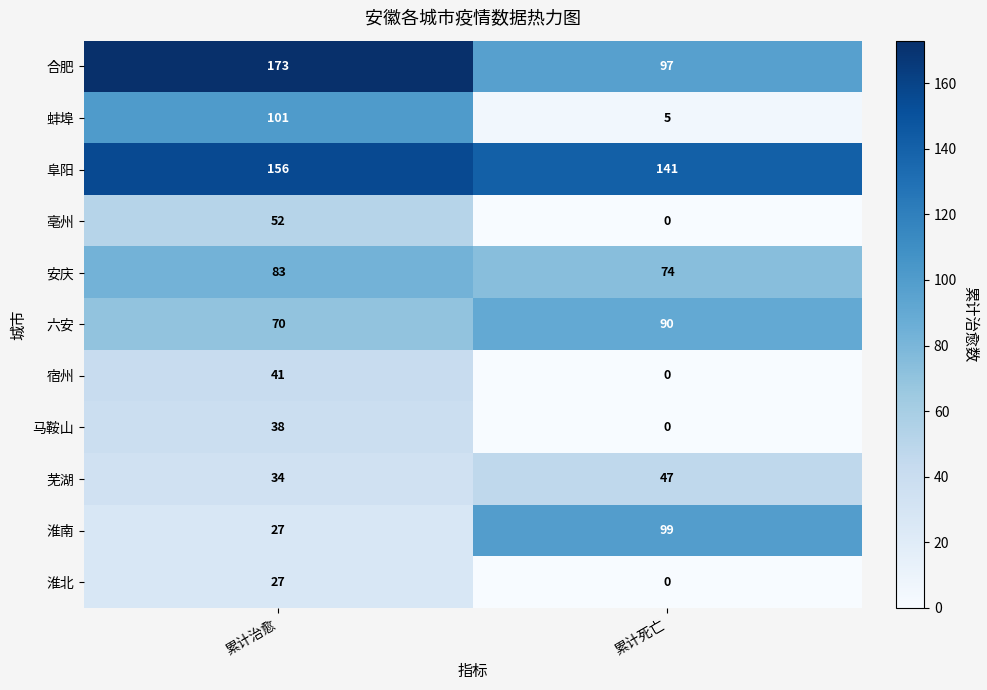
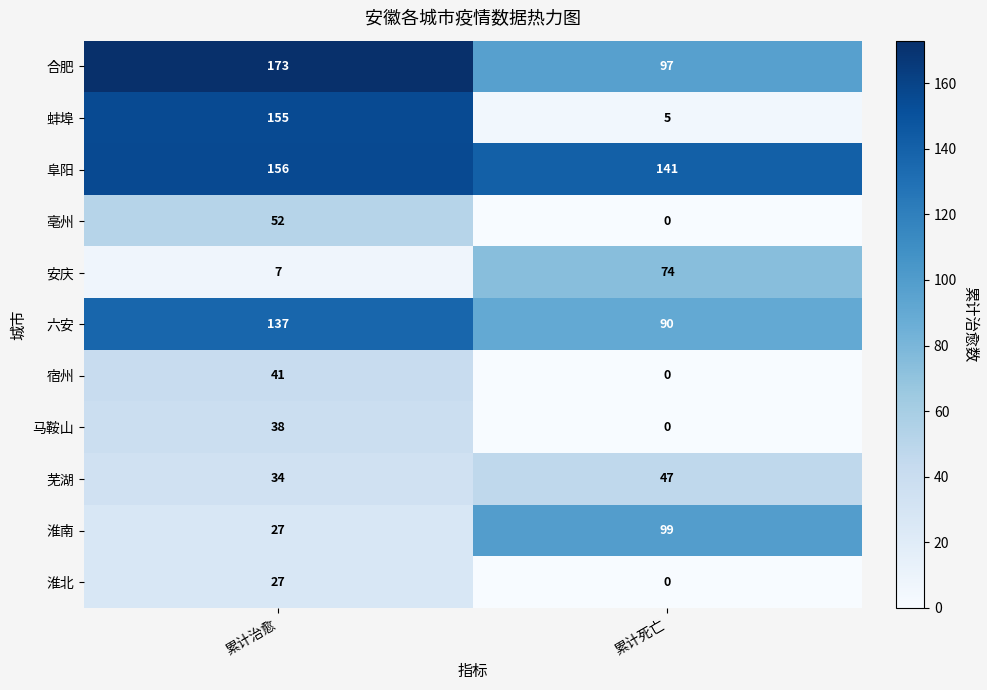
  {
    "合肥": {
      "累计治愈": 173,
      "累计死亡": 97
    },
    "蚌埠": {
-     "累计治愈": 101,
+     "累计治愈": 155,
      "累计死亡": 5
    },
    "阜阳": {
      "累计治愈": 156,
      "累计死亡": 141
    },
    "亳州": {
      "累计治愈": 52,
      "累计死亡": 0
    },
    "安庆": {
-     "累计治愈": 83,
+     "累计治愈": 7,
      "累计死亡": 74
    },
    "六安": {
-     "累计治愈": 70,
+     "累计治愈": 137,
      "累计死亡": 90
    },
    "宿州": {
      "累计治愈": 41,
      "累计死亡": 0
    },
    "马鞍山": {
      "累计治愈": 38,
      "累计死亡": 0
    },
    "芜湖": {
      "累计治愈": 34,
      "累计死亡": 47
    },
    "淮南": {
      "累计治愈": 27,
      "累计死亡": 99
    },
    "淮北": {
      "累计治愈": 27,
      "累计死亡": 0
    }
  }
